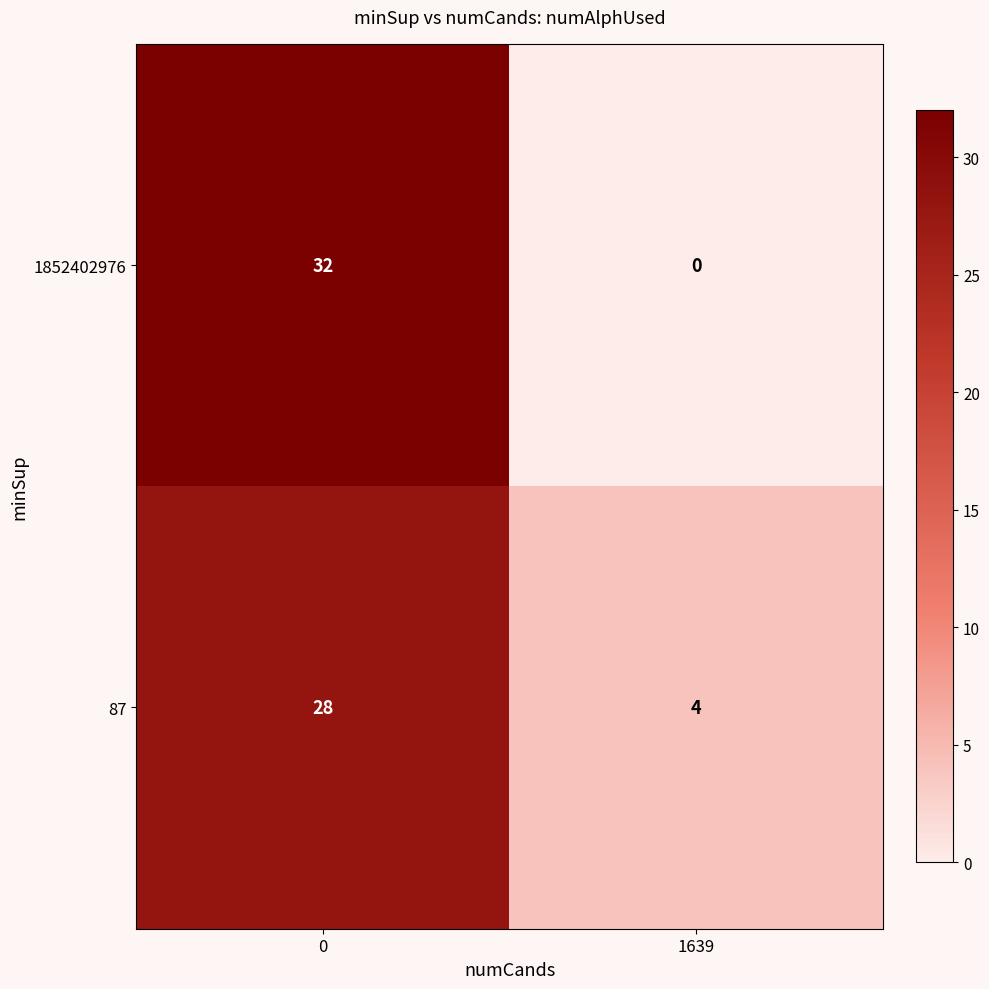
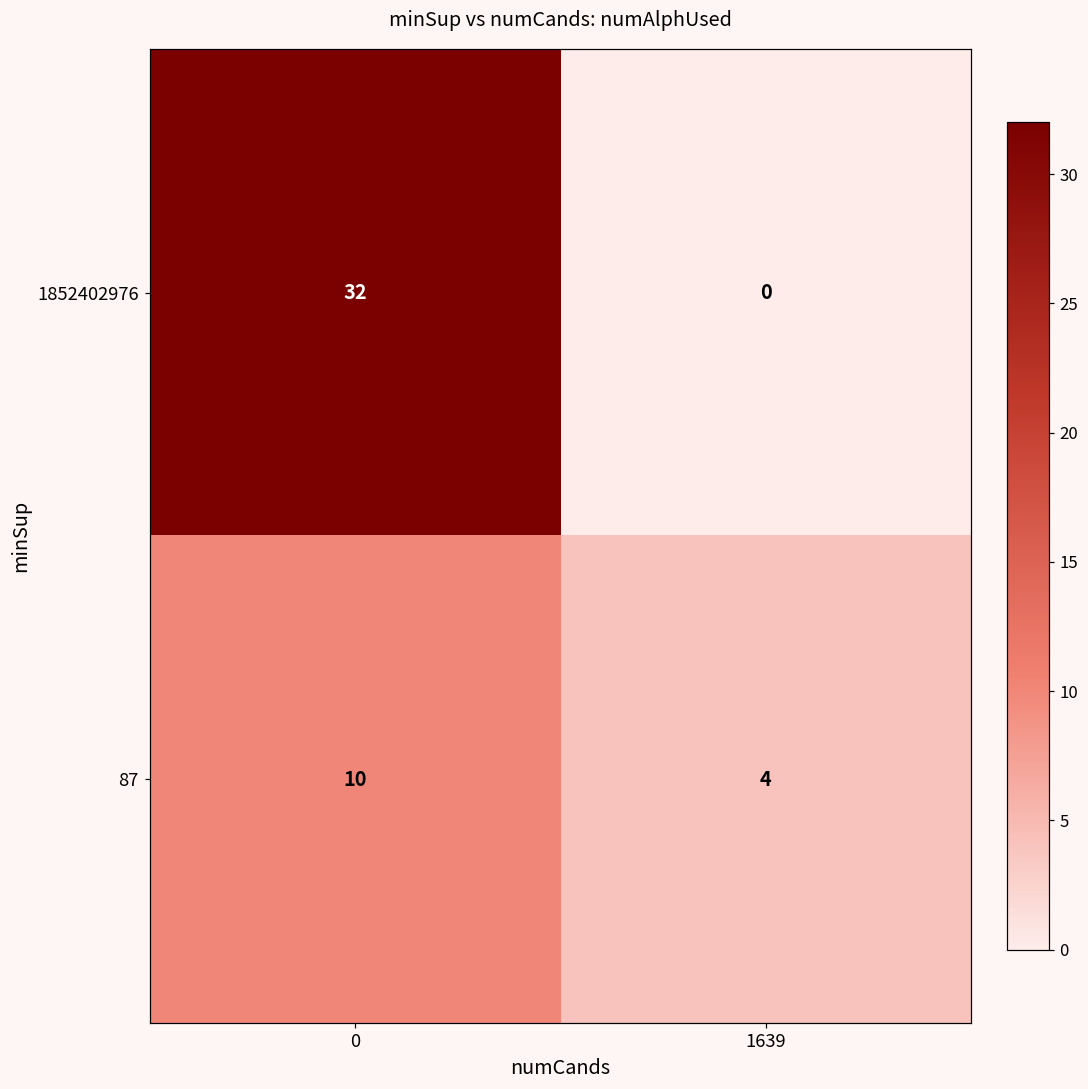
  {
    "1852402976": {
      "0": 32,
      "1639": 0
    },
    "87": {
-     "0": 28,
+     "0": 10,
      "1639": 4
    }
  }
